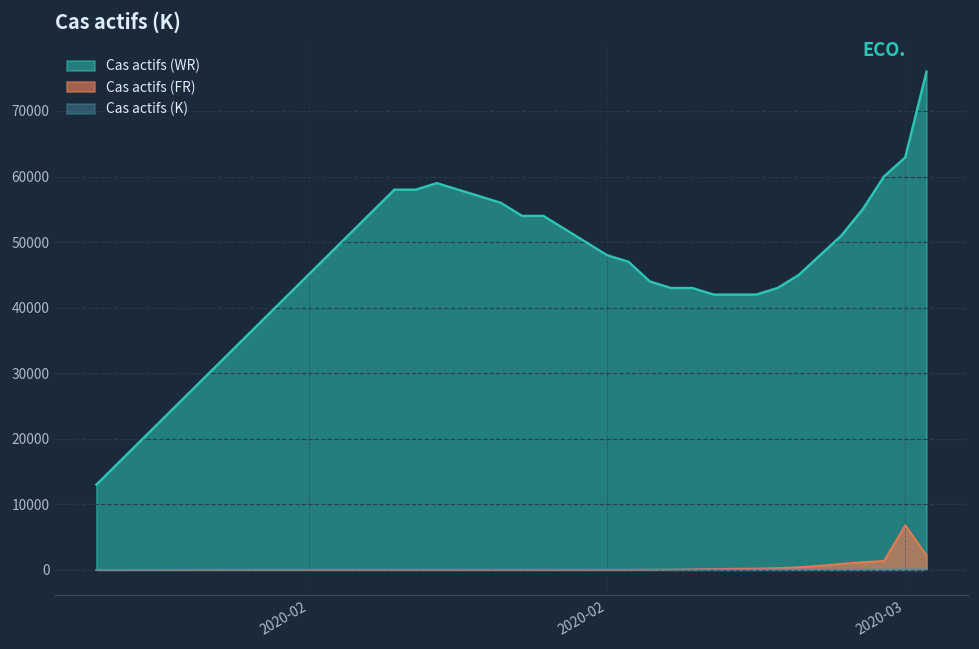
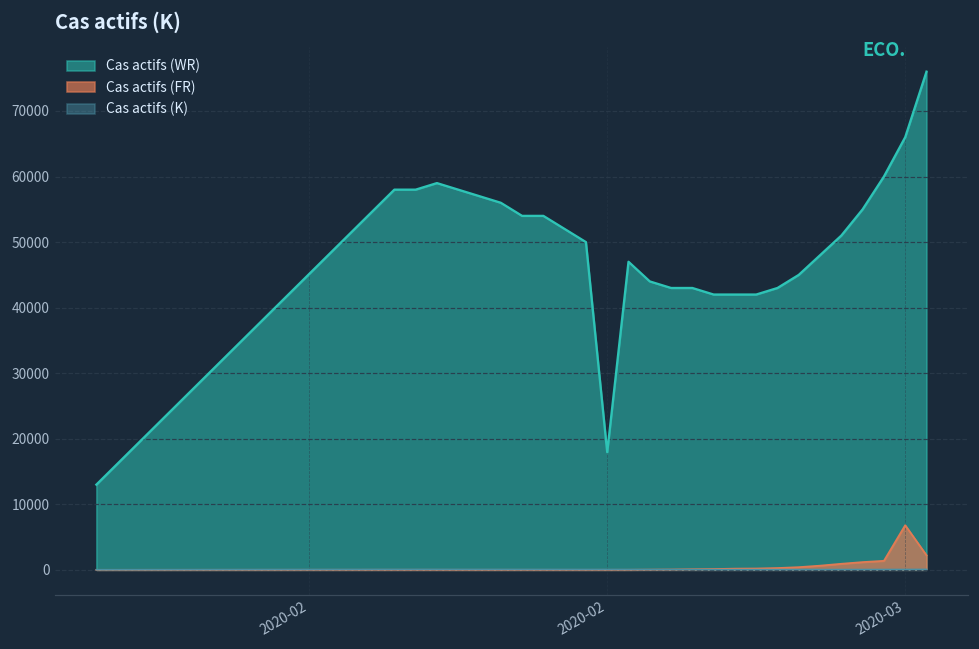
  {
    "Cas actifs (WR)": {
-     "2020-02": 48000,
-     "2020-03": 63000
+     "2020-02": 18000,
+     "2020-03": 66000
    },
    "Cas actifs (FR)": {
      "2020-03": 7000
    },
    "Cas actifs (K)": {
      "2020-03": 0
    }
  }
